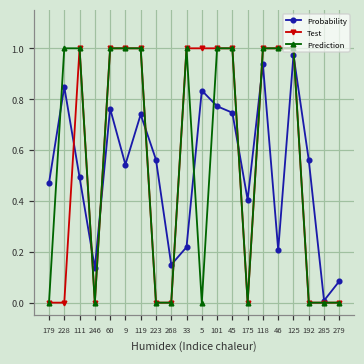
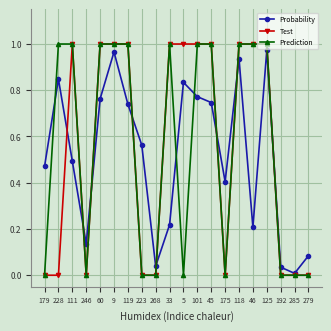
  {
    "Probability": {
      "179": 0.47,
      "228": 0.85,
      "111": 0.49,
      "246": 0.14,
      "60": 0.76,
-     "9": 0.54,
+     "9": 0.97,
      "119": 0.74,
      "223": 0.56,
-     "268": 0.15,
+     "268": 0.04,
      "33": 0.22,
      "5": 0.83,
      "101": 0.77,
      "45": 0.75,
      "175": 0.40,
      "118": 0.94,
      "46": 0.21,
      "125": 0.97,
-     "192": 0.56,
+     "192": 0.03,
      "279": 0.08
    },
    "Test": {
      "228": 0.00,
      "5": 1.00
    },
    "Prediction": {
      "228": 1.00,
      "5": 0.00
    }
  }
